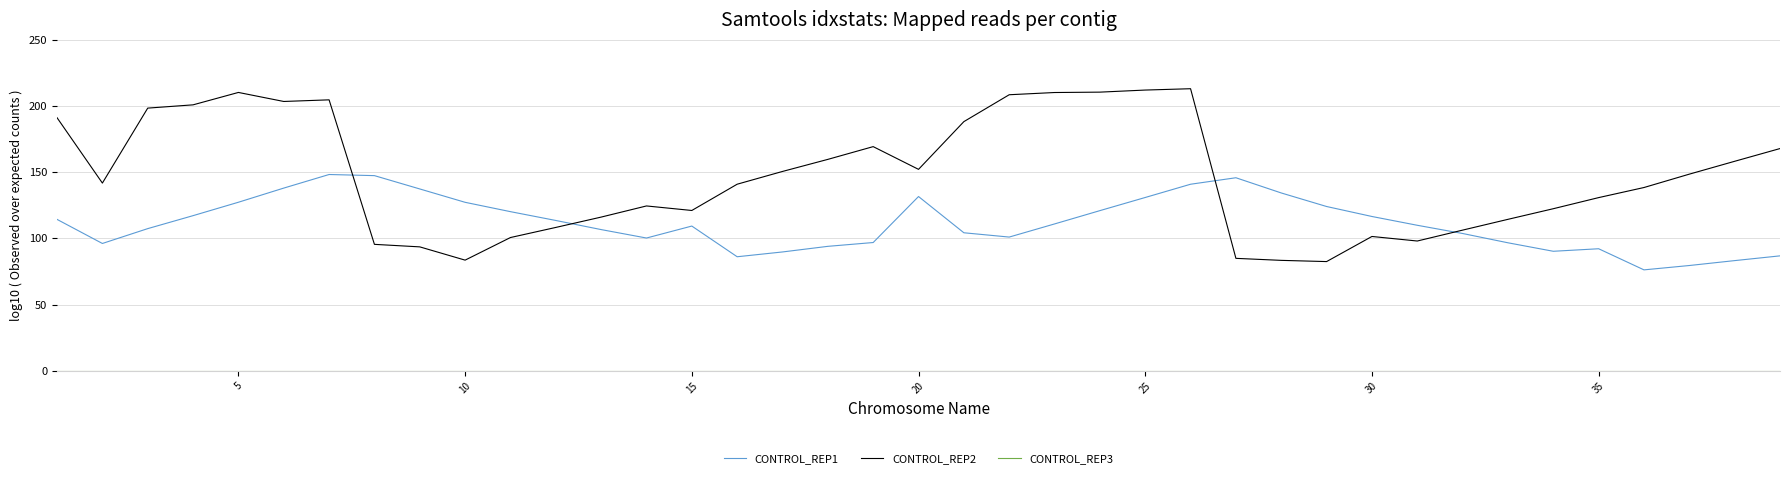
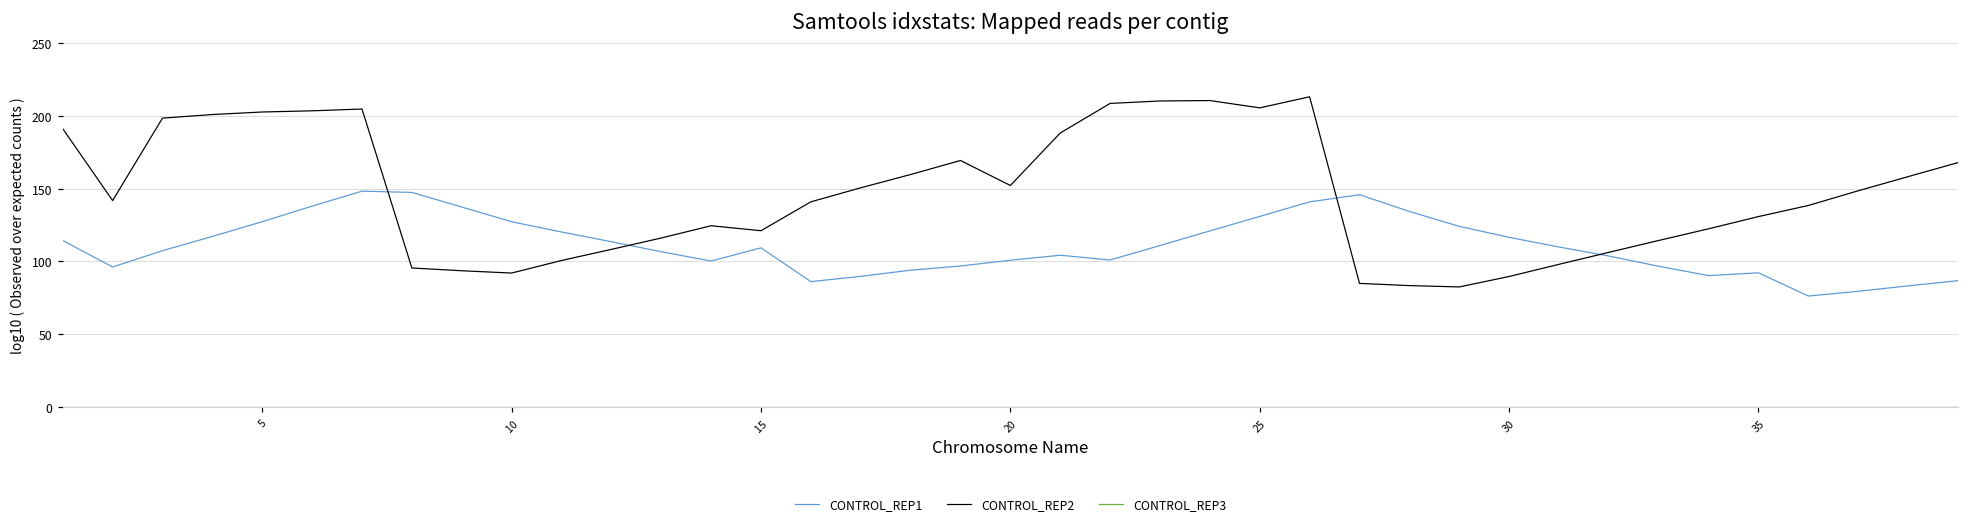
  {
    "CONTROL_REP1": {
      "5": 127,
      "10": 127,
      "15": 109,
-     "20": 132,
+     "20": 101,
      "25": 131,
      "30": 117,
      "35": 92
    },
    "CONTROL_REP2": {
-     "5": 210,
-     "10": 84,
+     "5": 203,
+     "10": 92,
      "15": 121,
      "20": 152,
-     "25": 212,
-     "30": 101,
+     "25": 205,
+     "30": 90,
      "35": 131
    },
    "CONTROL_REP3": {
      "5": 0,
      "10": 0,
      "15": 0,
      "20": 0,
      "25": 0,
      "30": 0,
      "35": 0
    }
  }
